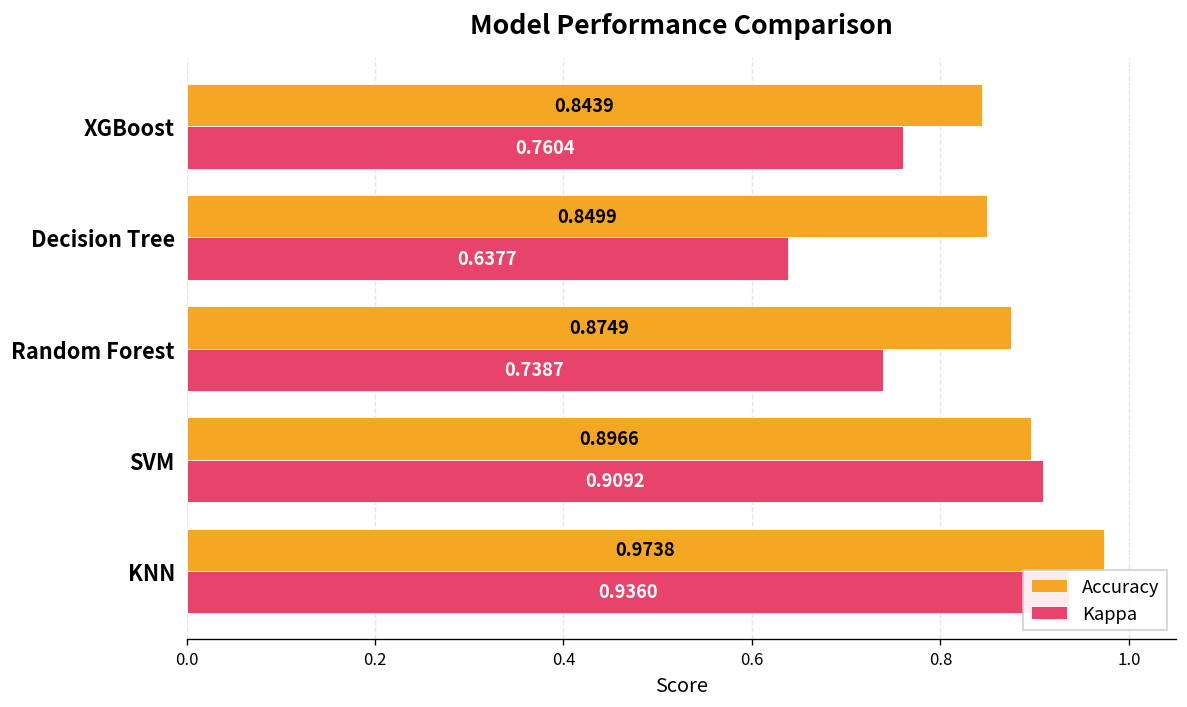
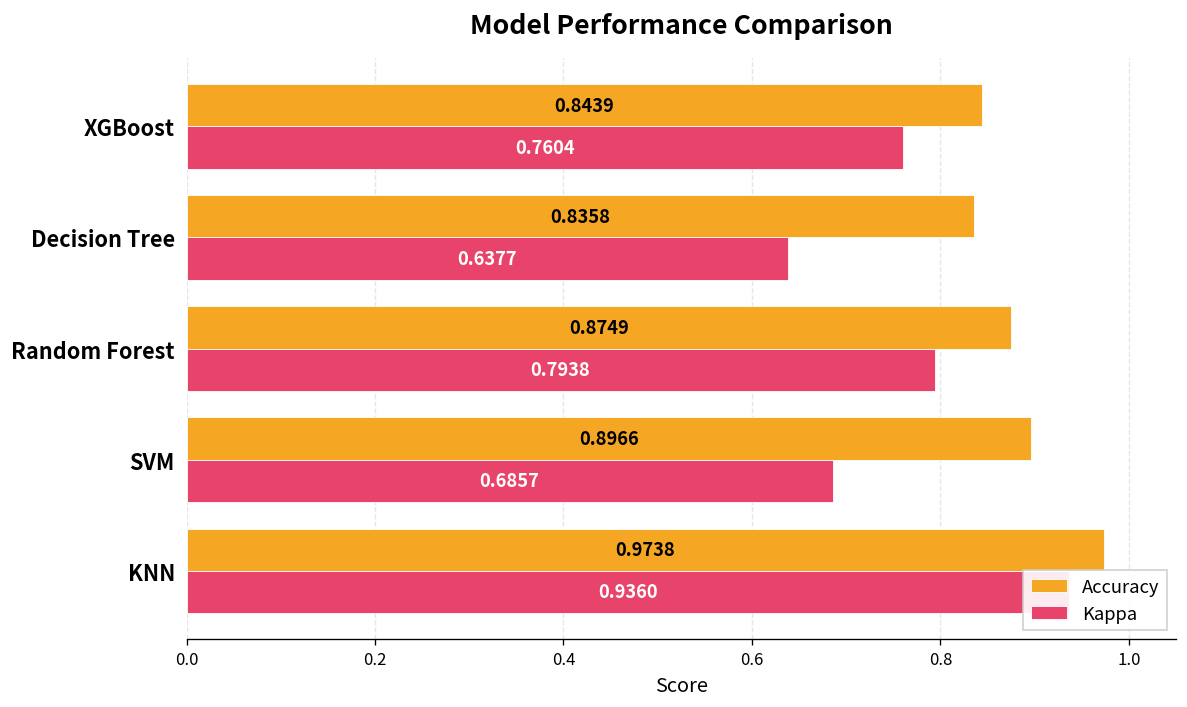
  {
    "Accuracy": {
      "XGBoost": 0.8439,
-     "Decision Tree": 0.8499,
+     "Decision Tree": 0.8358,
      "Random Forest": 0.8749,
      "SVM": 0.8966,
      "KNN": 0.9738
    },
    "Kappa": {
      "XGBoost": 0.7604,
      "Decision Tree": 0.6377,
-     "Random Forest": 0.7387,
-     "SVM": 0.9092
+     "Random Forest": 0.7938,
+     "SVM": 0.6857
    }
  }
